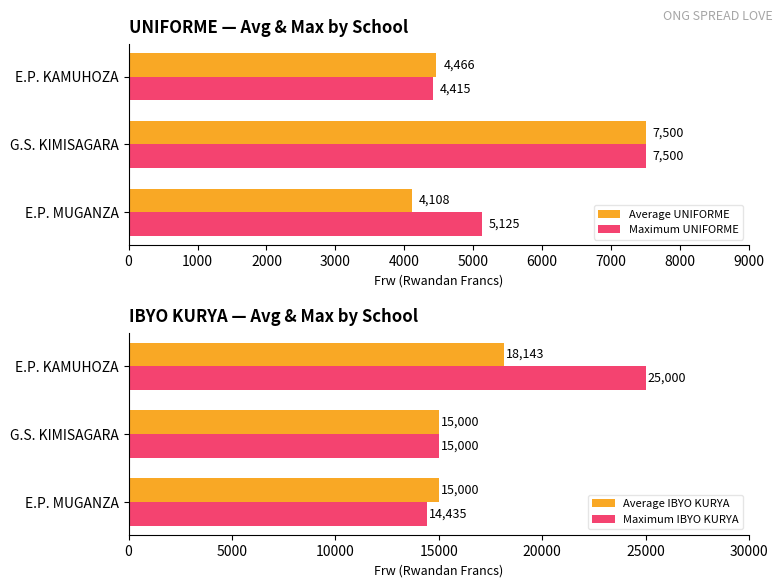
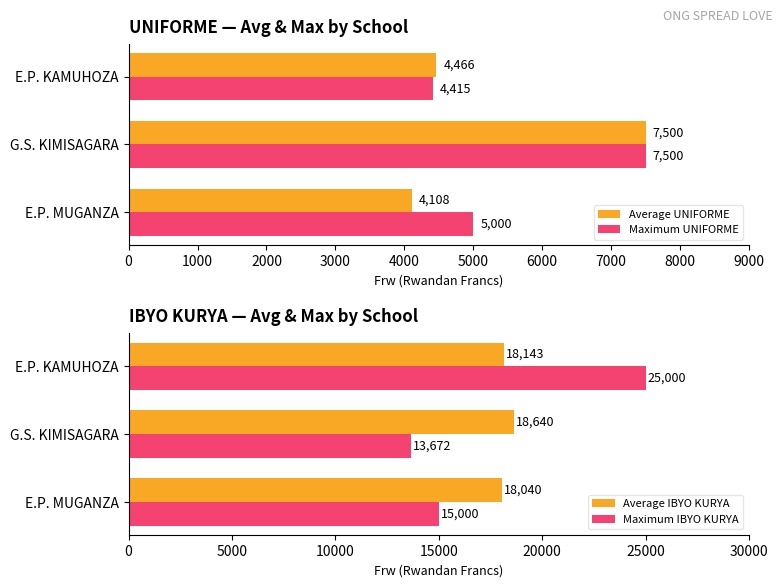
  {
    "UNIFORME — Avg & Max by School": {
      "Average UNIFORME": {
        "E.P. KAMUHOZA": "4,466",
        "G.S. KIMISAGARA": "7,500",
        "E.P. MUGANZA": "4,108"
      },
      "Maximum UNIFORME": {
        "E.P. KAMUHOZA": "4,415",
        "G.S. KIMISAGARA": "7,500",
-       "E.P. MUGANZA": "5,125"
+       "E.P. MUGANZA": "5,000"
      }
    },
    "IBYO KURYA — Avg & Max by School": {
      "Average IBYO KURYA": {
        "E.P. KAMUHOZA": "18,143",
-       "G.S. KIMISAGARA": "15,000",
-       "E.P. MUGANZA": "15,000"
+       "G.S. KIMISAGARA": "18,640",
+       "E.P. MUGANZA": "18,040"
      },
      "Maximum IBYO KURYA": {
        "E.P. KAMUHOZA": "25,000",
-       "G.S. KIMISAGARA": "15,000",
-       "E.P. MUGANZA": "14,435"
+       "G.S. KIMISAGARA": "13,672",
+       "E.P. MUGANZA": "15,000"
      }
    }
  }
